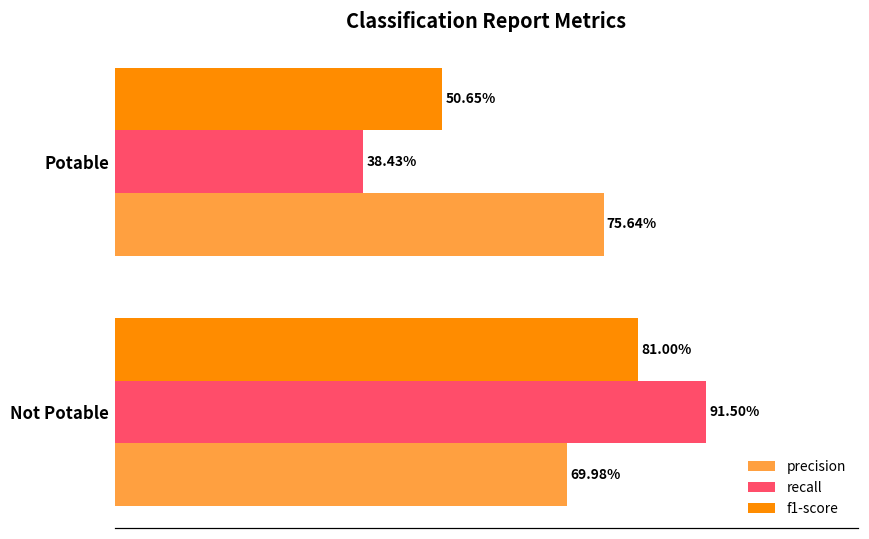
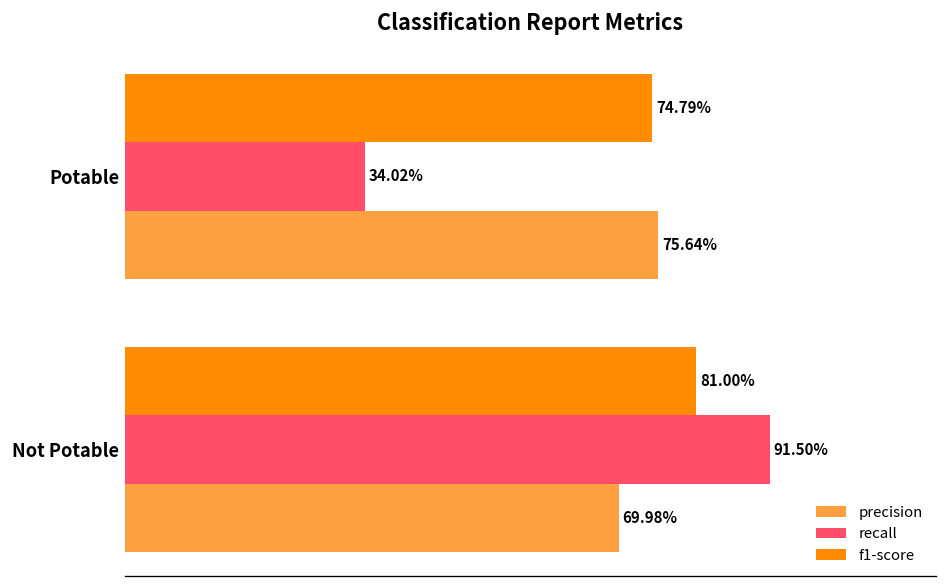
  {
    "precision": {
      "Potable": "75.64%",
      "Not Potable": "69.98%"
    },
    "recall": {
-     "Potable": "38.43%",
+     "Potable": "34.02%",
      "Not Potable": "91.50%"
    },
    "f1-score": {
-     "Potable": "50.65%",
+     "Potable": "74.79%",
      "Not Potable": "81.00%"
    }
  }
